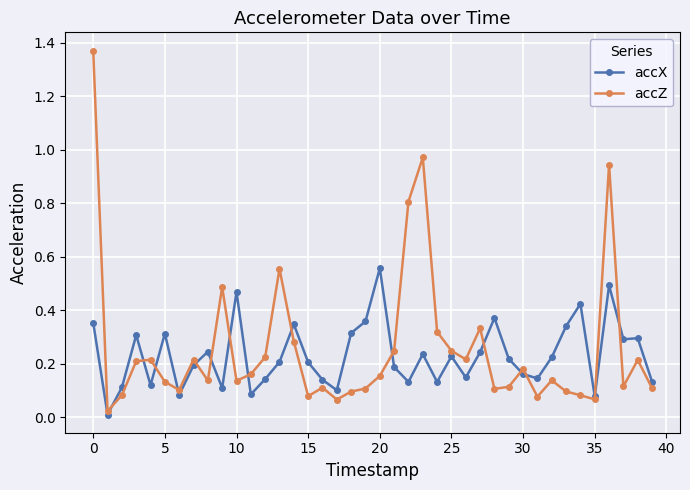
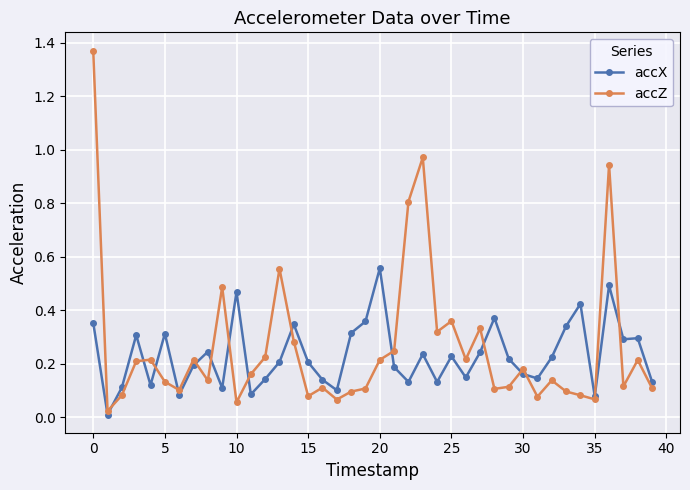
  {
    "accX": {
      "0": 0.35,
      "5": 0.31,
      "10": 0.47,
      "15": 0.21,
      "20": 0.56,
      "25": 0.23,
      "30": 0.16,
      "35": 0.08
    },
    "accZ": {
      "0": 1.37,
      "5": 0.13,
-     "10": 0.14,
+     "10": 0.06,
      "15": 0.08,
-     "20": 0.16,
-     "25": 0.25,
+     "20": 0.21,
+     "25": 0.36,
      "30": 0.18,
      "35": 0.07
    }
  }
